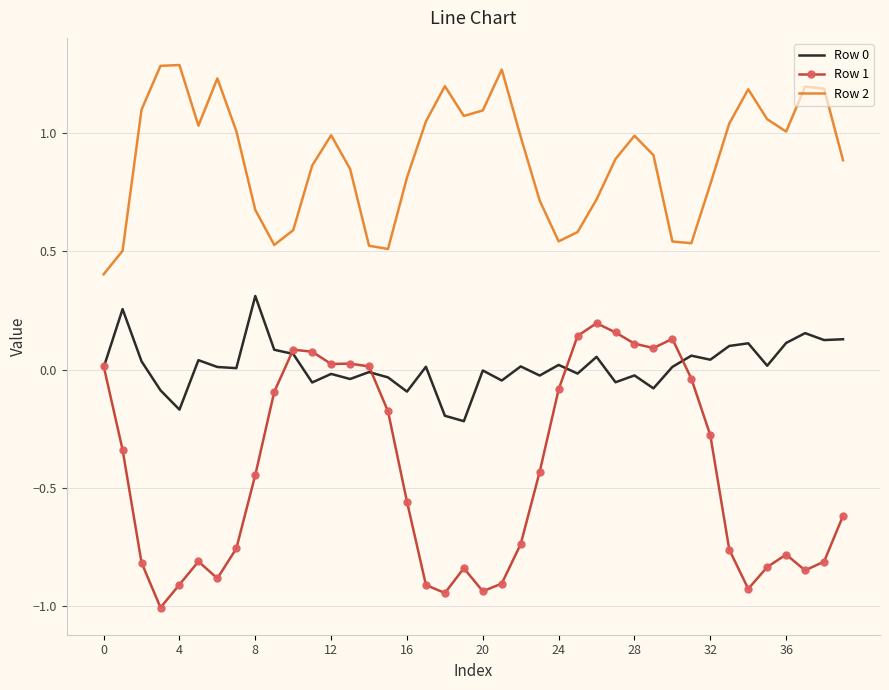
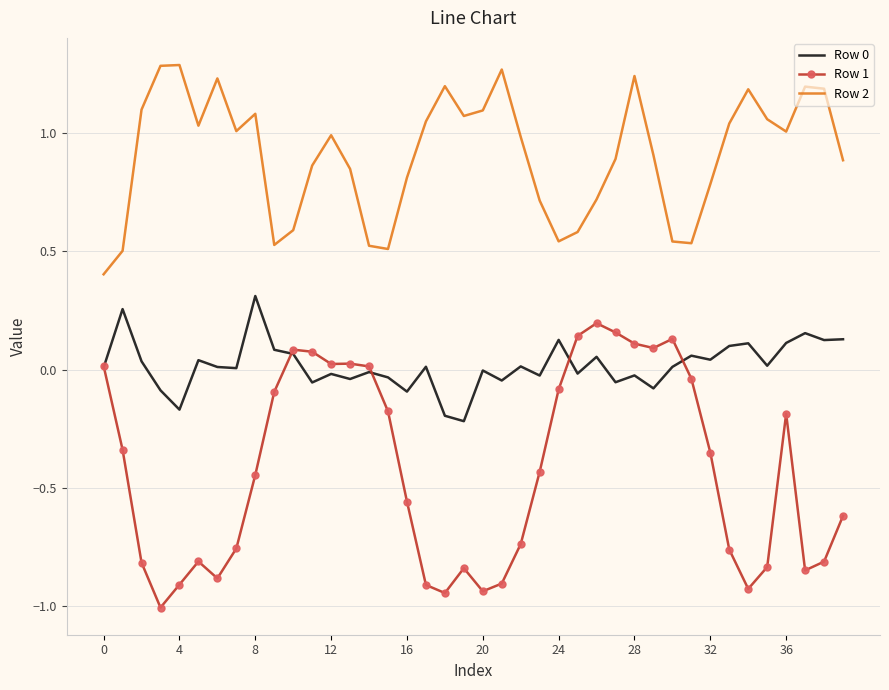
  {
    "Row 0": {
      "4": -0.17,
      "8": 0.31,
      "12": -0.02,
      "16": -0.09,
      "20": 0.00,
-     "24": 0.02,
+     "24": 0.13,
      "28": -0.02,
      "32": 0.04,
      "36": 0.11
    },
    "Row 1": {
      "4": -0.91,
      "8": -0.45,
      "12": 0.02,
      "16": -0.56,
      "20": -0.94,
      "24": -0.08,
      "28": 0.11,
-     "32": -0.28,
-     "36": -0.78
+     "32": -0.35,
+     "36": -0.19
    },
    "Row 2": {
      "0": 0.40,
      "4": 1.29,
-     "8": 0.67,
+     "8": 1.08,
      "12": 0.99,
      "16": 0.81,
      "20": 1.09,
      "24": 0.54,
-     "28": 0.99,
+     "28": 1.24,
      "32": 0.78,
      "36": 1.01
    }
  }
